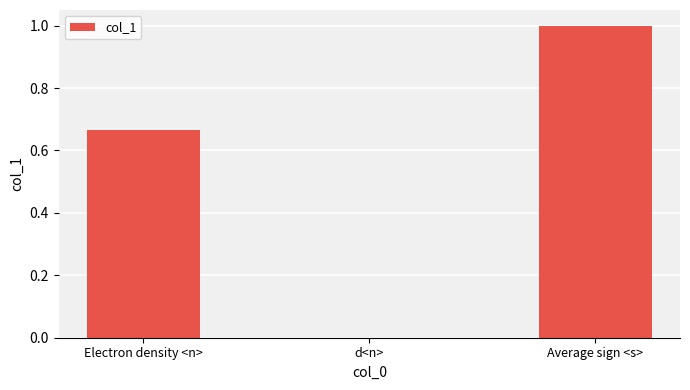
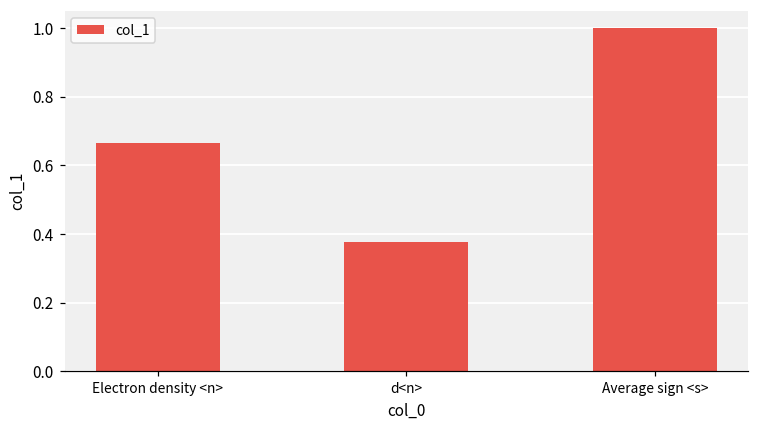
  {
    "Electron density <n>": 0.67,
-   "d<n>": 0.00,
+   "d<n>": 0.38,
    "Average sign <s>": 1.00
  }
